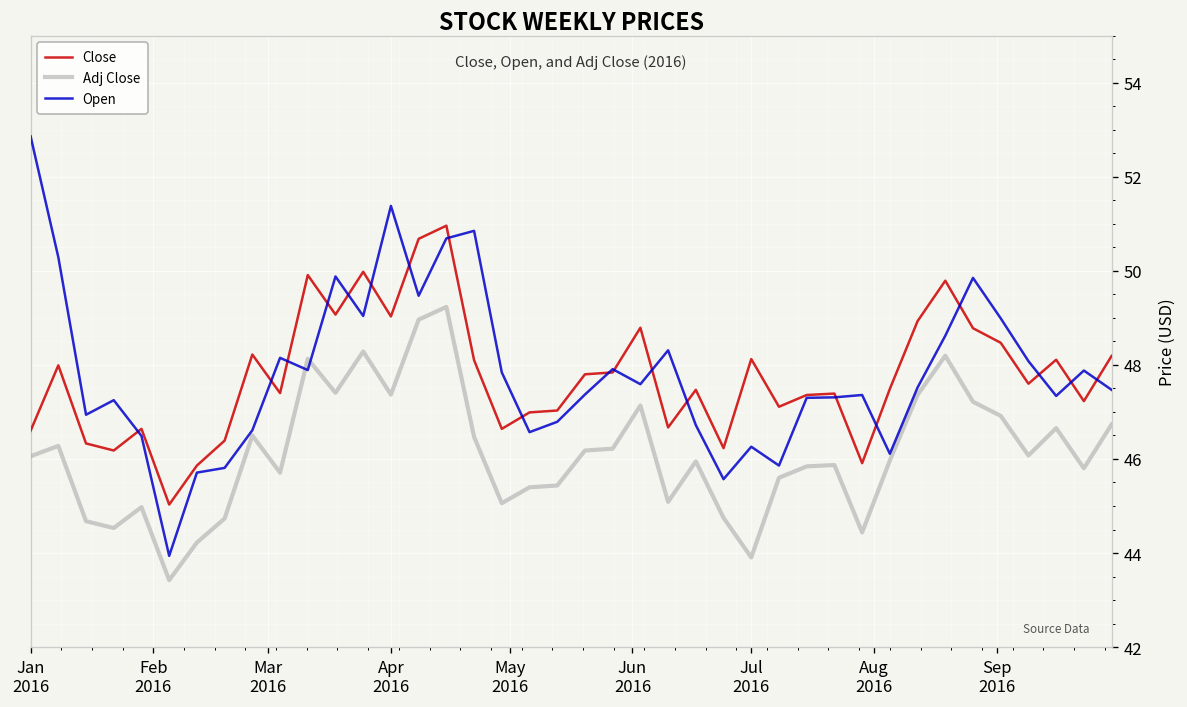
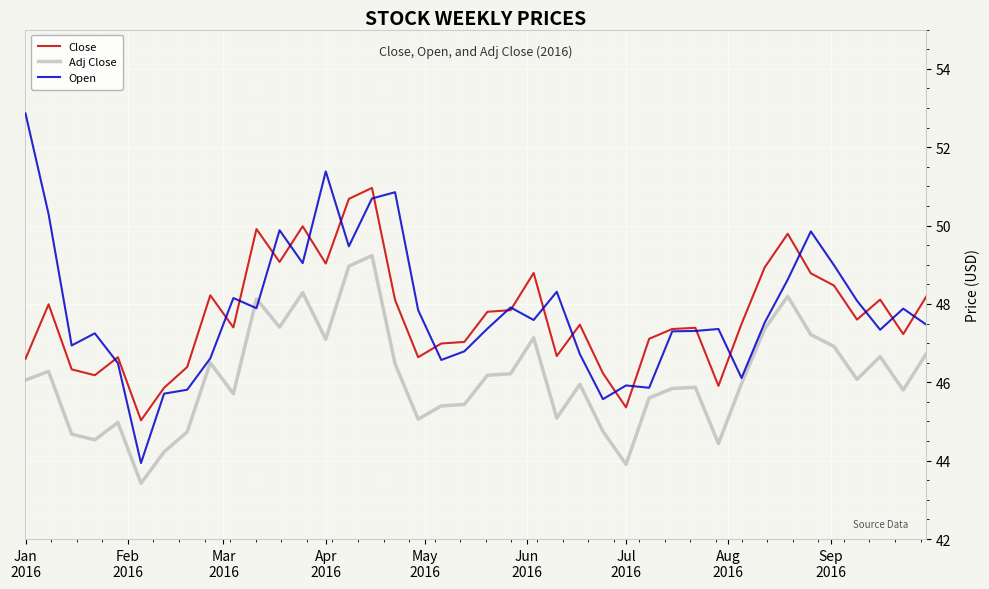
  {
    "Close": {
      "Jan 2016": 46.6,
      "Apr 2016": 49.0,
-     "Jul 2016": 48.1
+     "Jul 2016": 45.4
    },
    "Adj Close": {
      "Jan 2016": 46.1,
-     "Apr 2016": 47.4,
+     "Apr 2016": 47.1,
      "Jul 2016": 43.9
    },
    "Open": {
      "Jan 2016": 52.9,
      "Apr 2016": 51.4,
-     "Jul 2016": 46.3
+     "Jul 2016": 45.9
    }
  }
